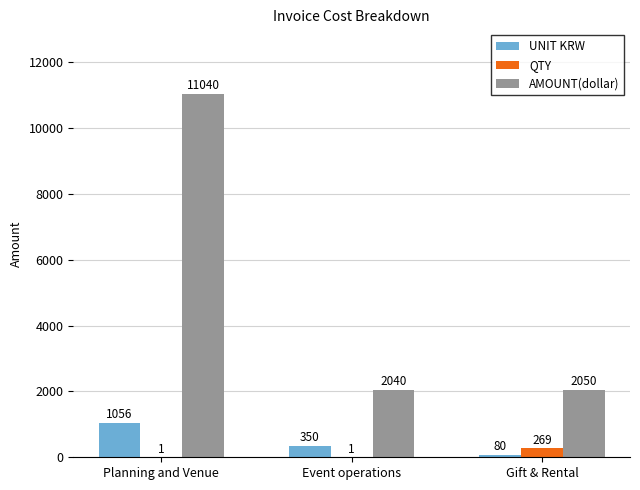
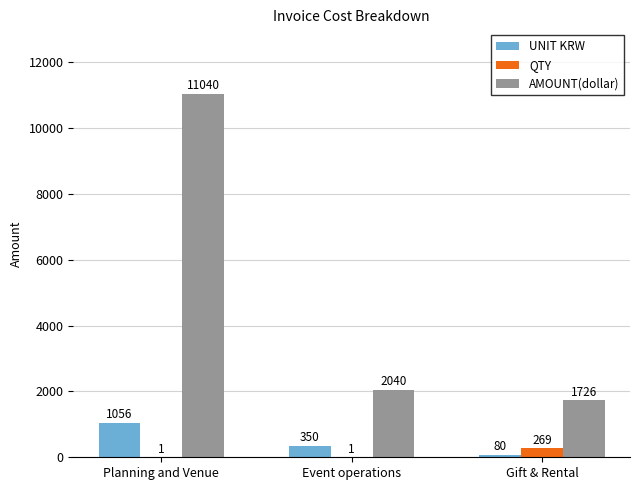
  {
    "UNIT KRW": {
      "Planning and Venue": 1056,
      "Event operations": 350,
      "Gift & Rental": 80
    },
    "QTY": {
      "Planning and Venue": 1,
      "Event operations": 1,
      "Gift & Rental": 269
    },
    "AMOUNT(dollar)": {
      "Planning and Venue": 11040,
      "Event operations": 2040,
-     "Gift & Rental": 2050
+     "Gift & Rental": 1726
    }
  }
